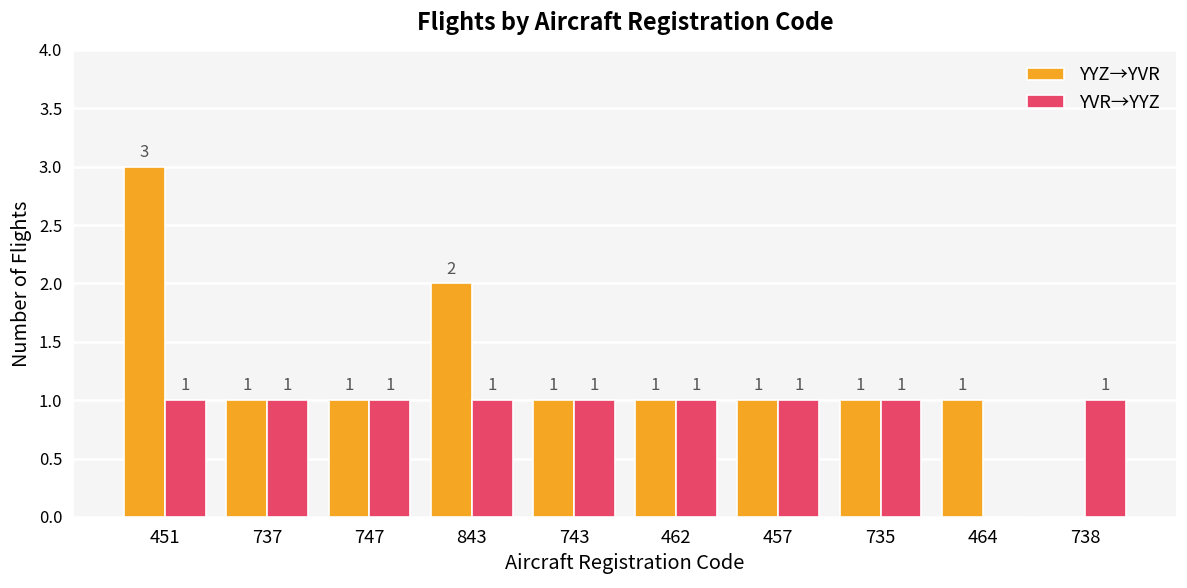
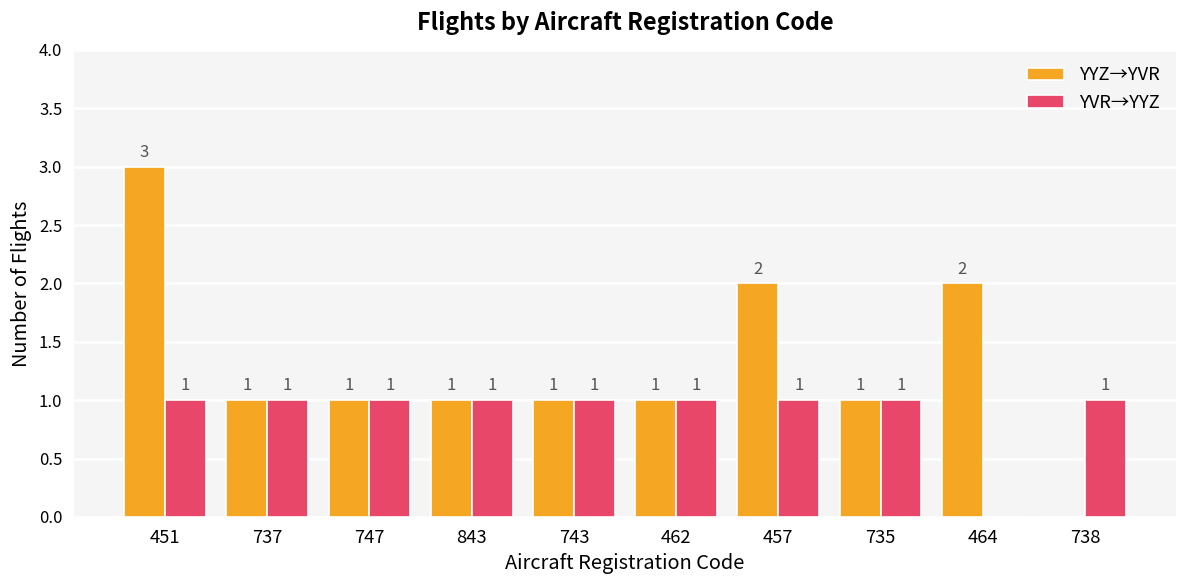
  {
    "YYZ→YVR": {
      "451": 3,
      "737": 1,
      "747": 1,
-     "843": 2,
+     "843": 1,
      "743": 1,
      "462": 1,
-     "457": 1,
+     "457": 2,
      "735": 1,
-     "464": 1
+     "464": 2
    },
    "YVR→YYZ": {
      "451": 1,
      "737": 1,
      "747": 1,
      "843": 1,
      "743": 1,
      "462": 1,
      "457": 1,
      "735": 1,
      "738": 1
    }
  }
